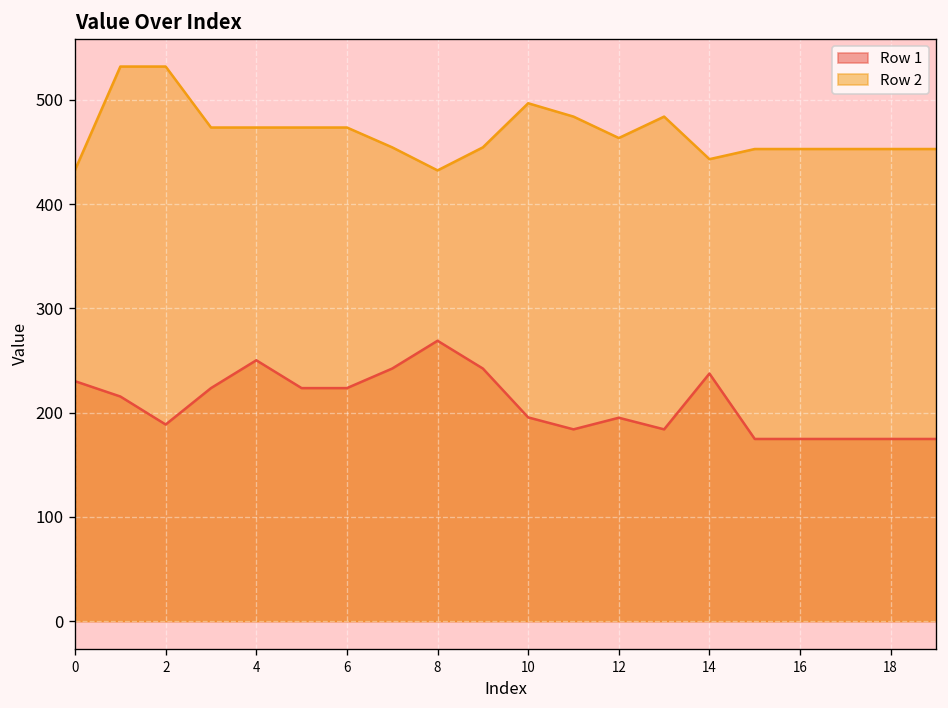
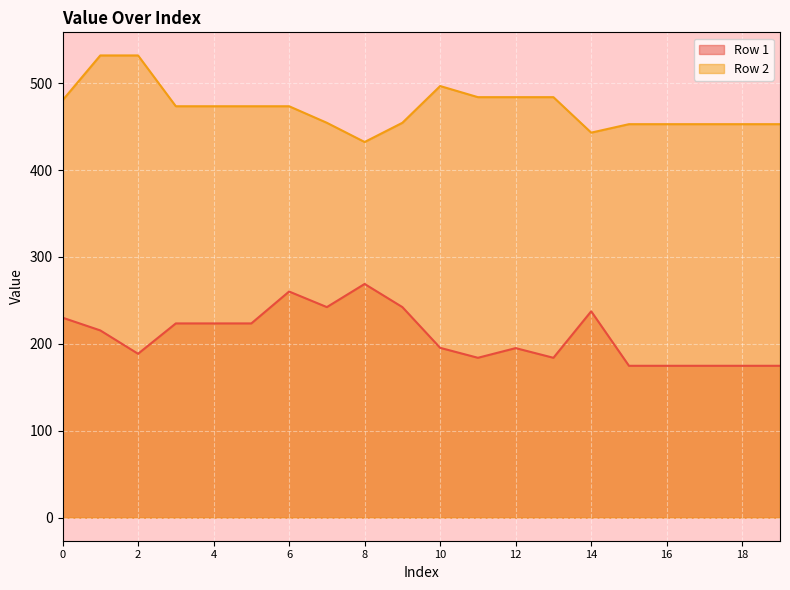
  {
    "Row 1": {
      "0": 230,
      "2": 190,
-     "4": 250,
-     "6": 220,
+     "4": 220,
+     "6": 260,
      "8": 270,
      "10": 200,
      "12": 200,
      "14": 240,
      "16": 170,
      "18": 170
    },
    "Row 2": {
-     "0": 430,
+     "0": 480,
      "2": 530,
      "4": 470,
      "6": 470,
      "8": 430,
      "10": 500,
-     "12": 460,
+     "12": 480,
      "14": 440,
      "16": 450,
      "18": 450
    }
  }
